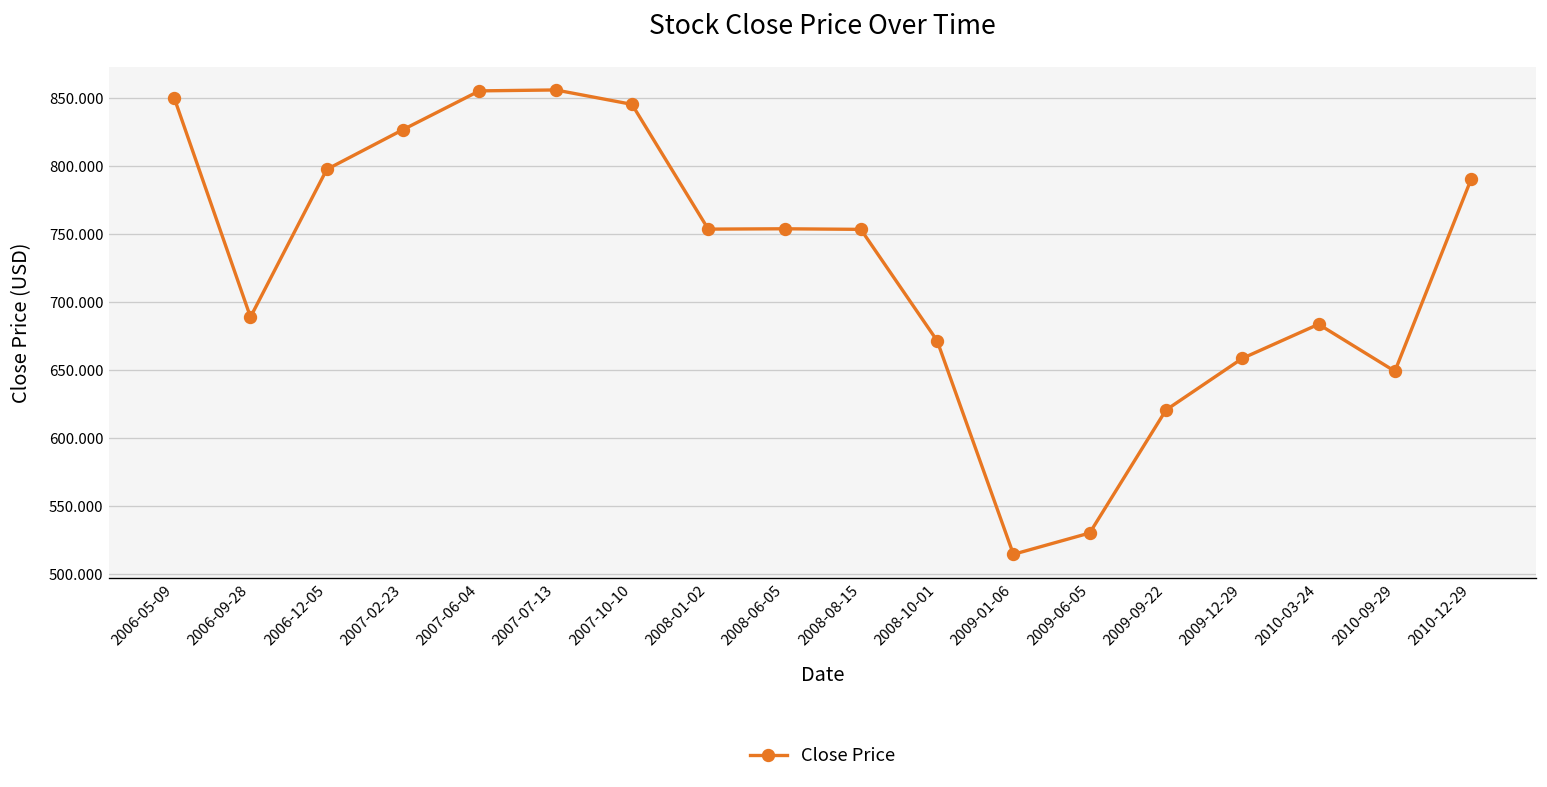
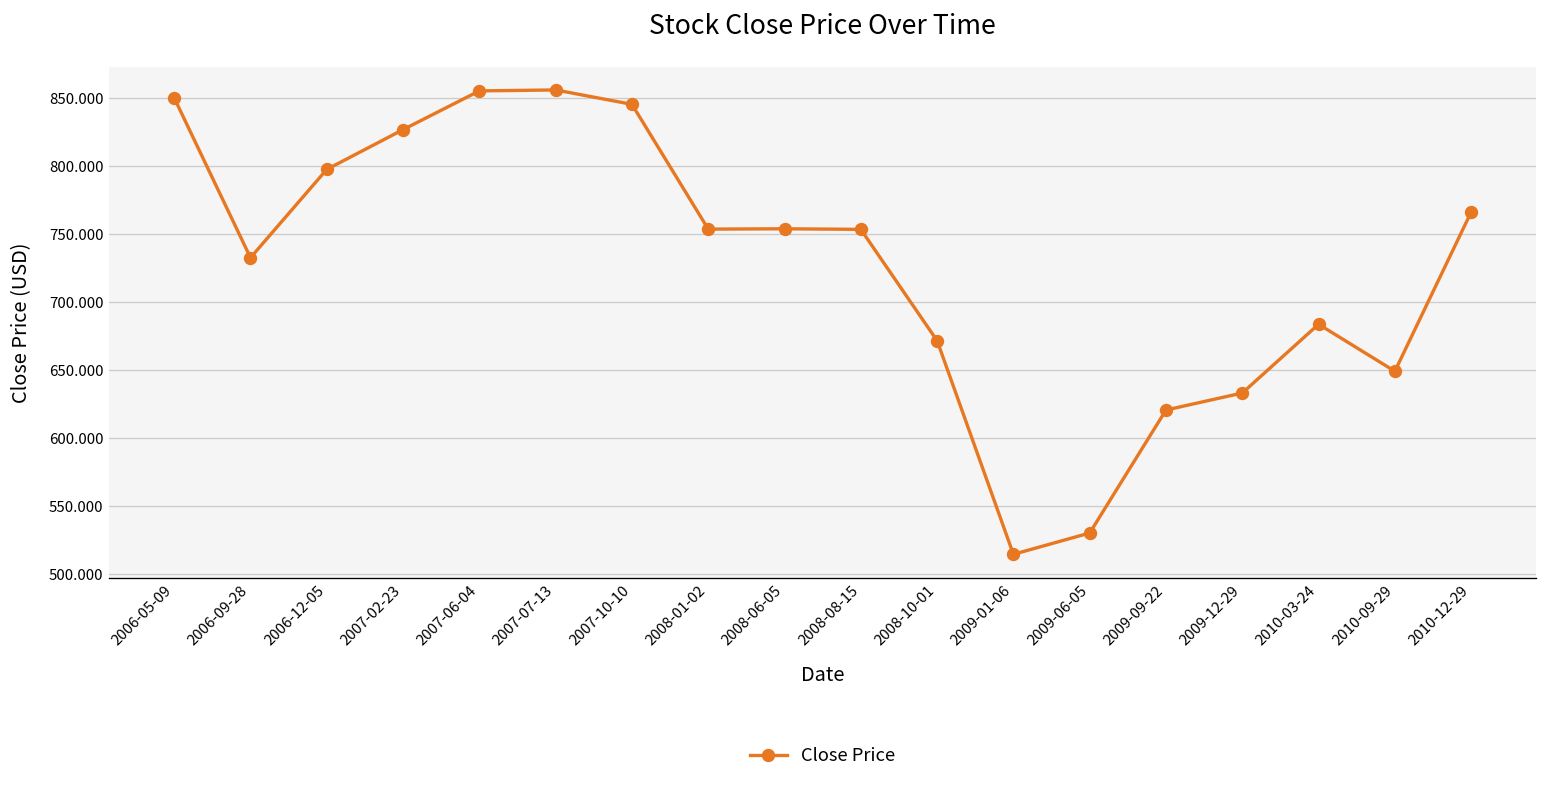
  {
    "2006-05-09": 850,
-   "2006-09-28": 689,
+   "2006-09-28": 733,
    "2006-12-05": 797,
    "2007-02-23": 827,
    "2007-06-04": 855,
    "2007-07-13": 856,
    "2007-10-10": 845,
    "2008-01-02": 754,
    "2008-06-05": 754,
    "2008-08-15": 753,
    "2008-10-01": 672,
    "2009-01-06": 515,
    "2009-06-05": 530,
    "2009-09-22": 621,
-   "2009-12-29": 659,
+   "2009-12-29": 633,
    "2010-03-24": 684,
    "2010-09-29": 649,
-   "2010-12-29": 790
+   "2010-12-29": 766
  }
